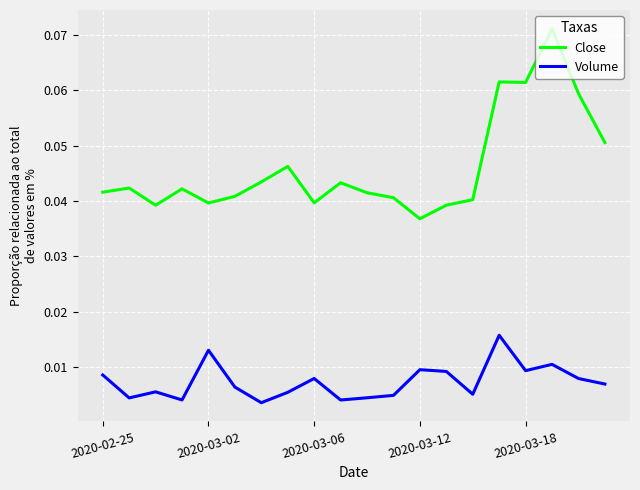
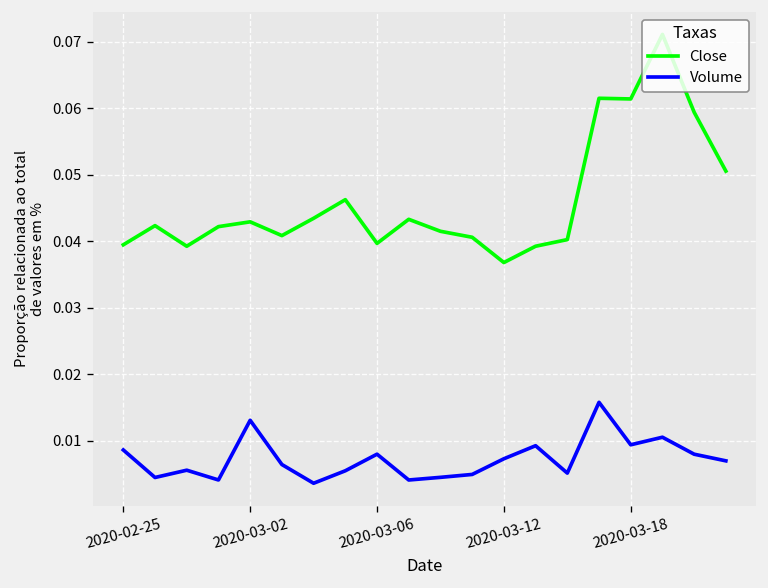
  {
    "Close": {
-     "2020-02-25": 0.042,
-     "2020-03-02": 0.040,
+     "2020-02-25": 0.039,
+     "2020-03-02": 0.043,
      "2020-03-06": 0.040,
      "2020-03-12": 0.037,
      "2020-03-18": 0.061
    },
    "Volume": {
      "2020-02-25": 0.009,
      "2020-03-02": 0.013,
      "2020-03-06": 0.008,
-     "2020-03-12": 0.010,
+     "2020-03-12": 0.007,
      "2020-03-18": 0.009
    }
  }
